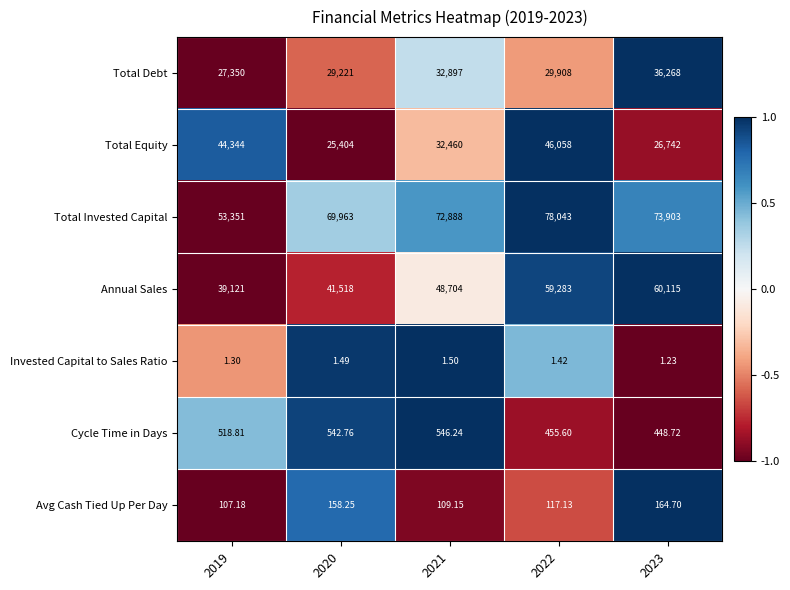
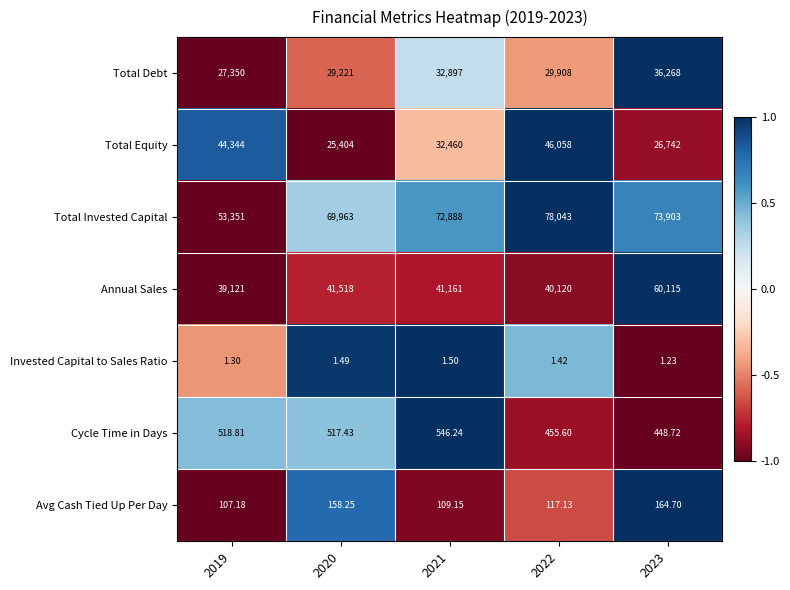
  {
    "Total Debt": {
      "2019": "27,350",
      "2020": "29,221",
      "2021": "32,897",
      "2022": "29,908",
      "2023": "36,268"
    },
    "Total Equity": {
      "2019": "44,344",
      "2020": "25,404",
      "2021": "32,460",
      "2022": "46,058",
      "2023": "26,742"
    },
    "Total Invested Capital": {
      "2019": "53,351",
      "2020": "69,963",
      "2021": "72,888",
      "2022": "78,043",
      "2023": "73,903"
    },
    "Annual Sales": {
      "2019": "39,121",
      "2020": "41,518",
-     "2021": "48,704",
-     "2022": "59,283",
+     "2021": "41,161",
+     "2022": "40,120",
      "2023": "60,115"
    },
    "Invested Capital to Sales Ratio": {
      "2019": "1.30",
      "2020": "1.49",
      "2021": "1.50",
      "2022": "1.42",
      "2023": "1.23"
    },
    "Cycle Time in Days": {
      "2019": "518.81",
-     "2020": "542.76",
+     "2020": "517.43",
      "2021": "546.24",
      "2022": "455.60",
      "2023": "448.72"
    },
    "Avg Cash Tied Up Per Day": {
      "2019": "107.18",
      "2020": "158.25",
      "2021": "109.15",
      "2022": "117.13",
      "2023": "164.70"
    }
  }
